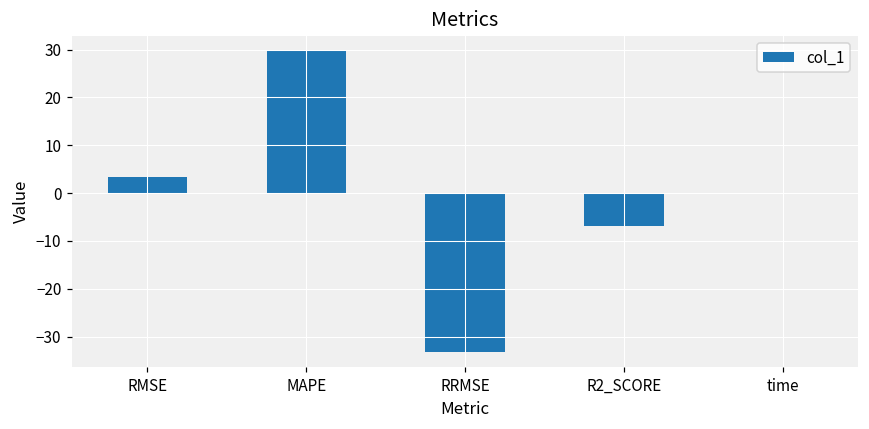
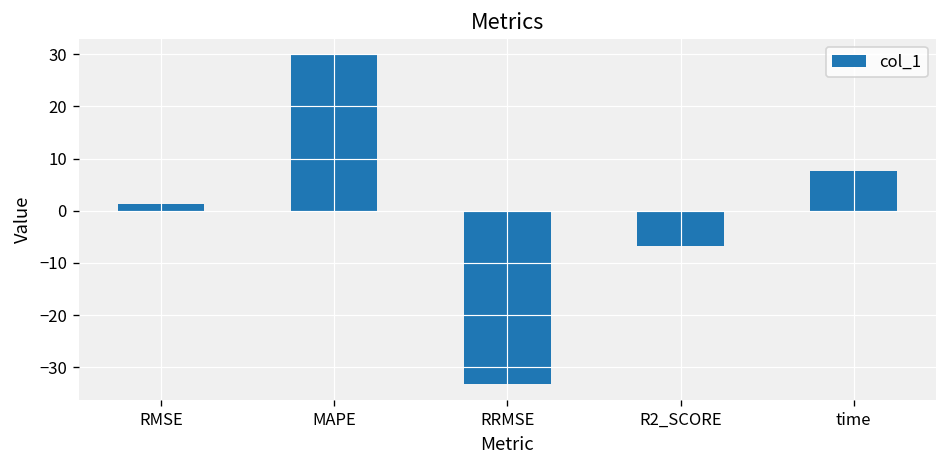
  {
-   "RMSE": 3,
+   "RMSE": 1,
    "MAPE": 30,
    "RRMSE": -33,
    "R2_SCORE": -7,
-   "time": 0
+   "time": 8
  }
